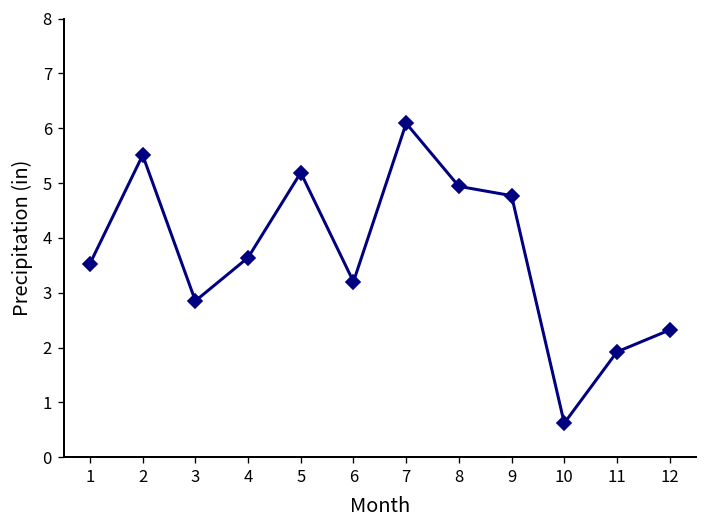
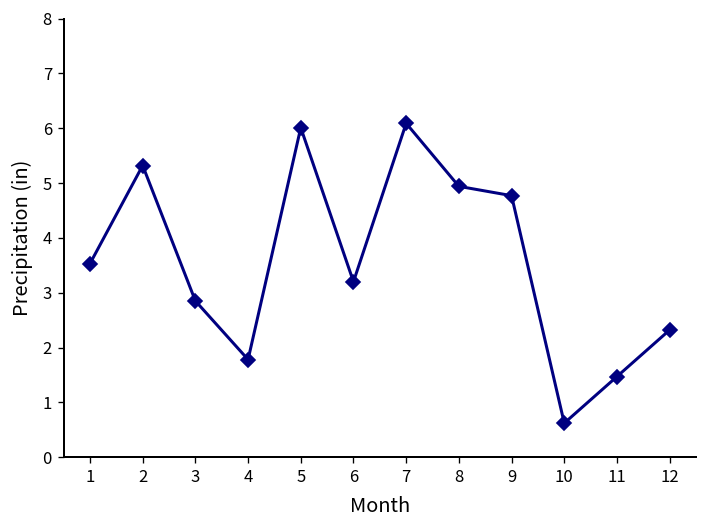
  {
    "1": 3.5,
-   "2": 5.5,
+   "2": 5.3,
    "3": 2.9,
-   "4": 3.6,
-   "5": 5.2,
+   "4": 1.8,
+   "5": 6.0,
    "6": 3.2,
    "7": 6.1,
    "8": 4.9,
    "9": 4.8,
    "10": 0.6,
-   "11": 1.9,
+   "11": 1.5,
    "12": 2.3
  }
